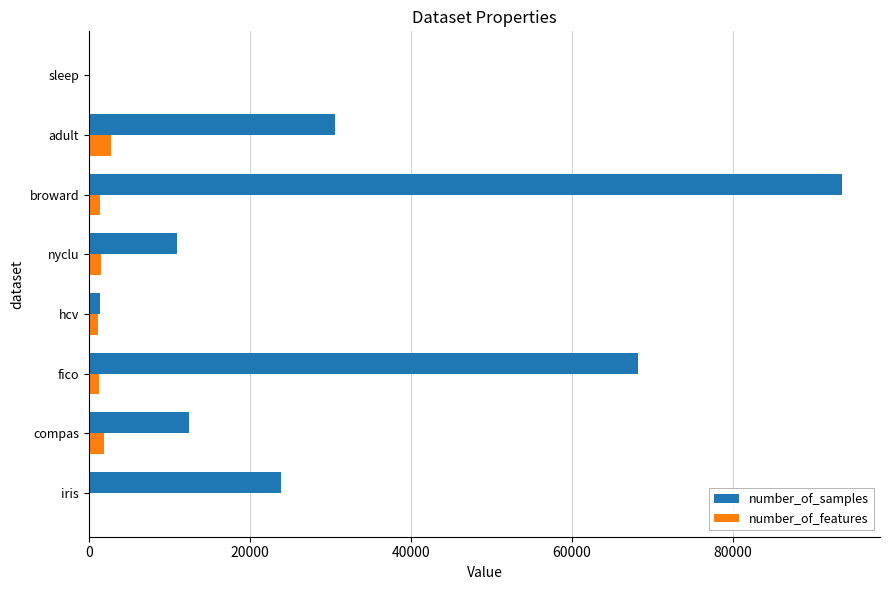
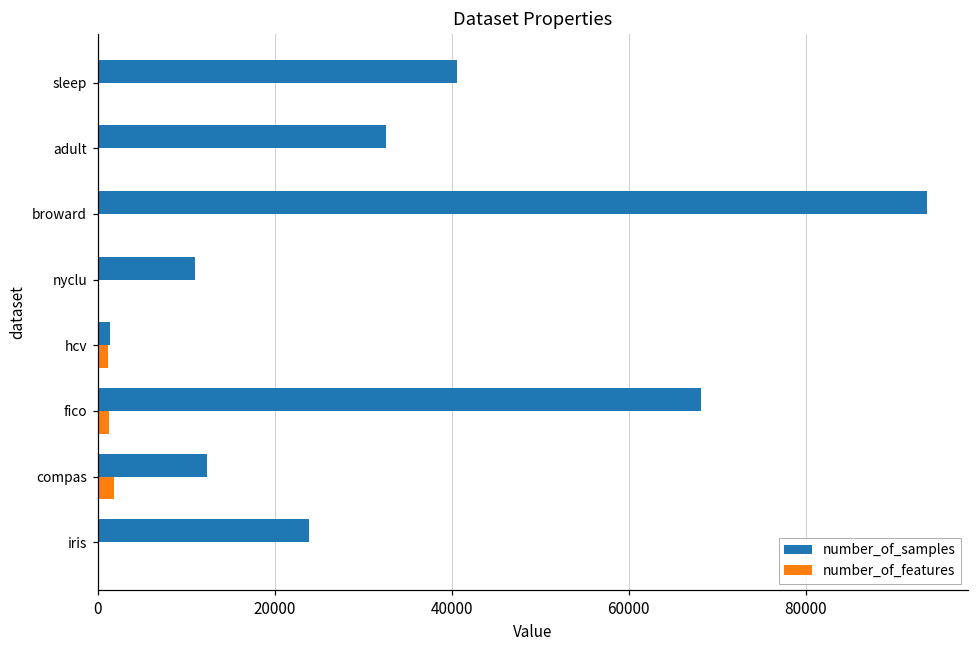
  {
    "number_of_samples": {
-     "sleep": 0,
-     "adult": 31000,
+     "sleep": 41000,
+     "adult": 33000,
      "broward": 94000,
      "nyclu": 11000,
      "hcv": 1000,
      "fico": 68000,
      "compas": 12000,
      "iris": 24000
    },
    "number_of_features": {
-     "adult": 3000,
-     "broward": 1000,
-     "nyclu": 1000,
+     "adult": 0,
+     "broward": 0,
+     "nyclu": 0,
      "hcv": 1000,
      "fico": 1000,
      "compas": 2000
    }
  }
